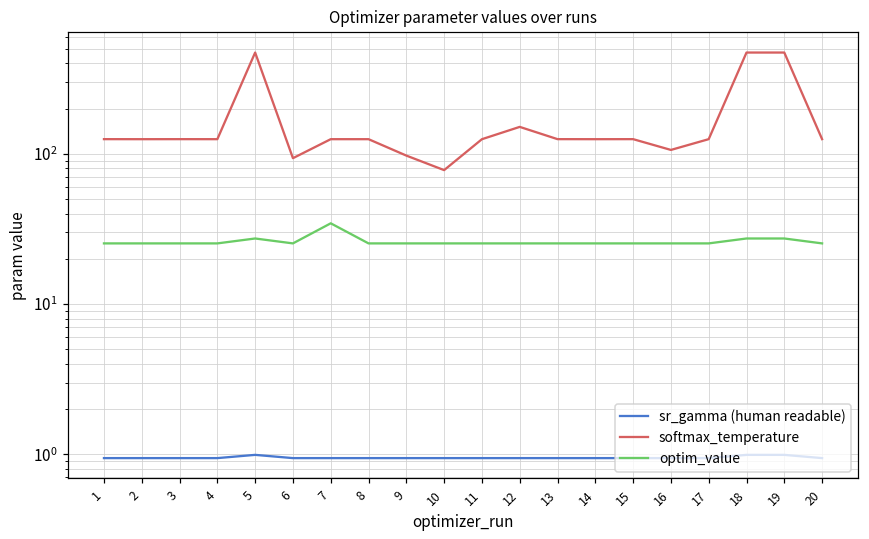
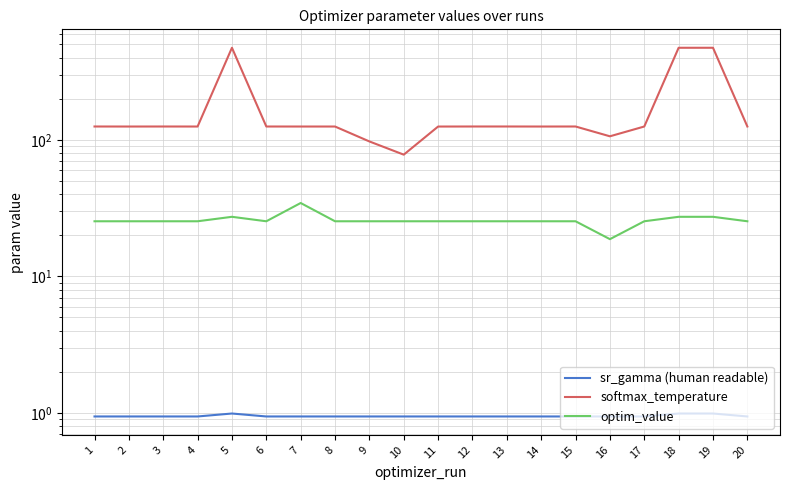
  {
    "sr_gamma (human readable)": {
      "1": 0.9,
      "2": 0.9,
      "3": 0.9,
      "4": 0.9,
      "5": 1,
      "6": 0.9,
      "7": 0.9,
      "8": 0.9,
      "9": 0.9,
      "10": 0.9,
      "11": 0.9,
      "12": 0.9,
      "13": 0.9,
      "14": 0.9
    },
    "softmax_temperature": {
      "1": 130,
      "2": 130,
      "3": 130,
      "4": 130,
      "5": 470,
-     "6": 90,
+     "6": 130,
      "7": 130,
      "8": 130,
      "9": 100,
      "10": 80,
      "11": 130,
-     "12": 150,
+     "12": 130,
      "13": 130,
      "14": 130,
      "15": 130,
      "16": 110,
      "17": 130,
      "18": 470,
      "19": 470,
      "20": 130
    },
    "optim_value": {
      "1": 25,
      "2": 25,
      "3": 25,
      "4": 25,
      "5": 27,
      "6": 25,
      "7": 34,
      "8": 25,
      "9": 25,
      "10": 25,
      "11": 25,
      "12": 25,
      "13": 25,
      "14": 25,
      "15": 25,
-     "16": 25,
+     "16": 19,
      "17": 25,
      "18": 27,
      "19": 27,
      "20": 25
    }
  }
